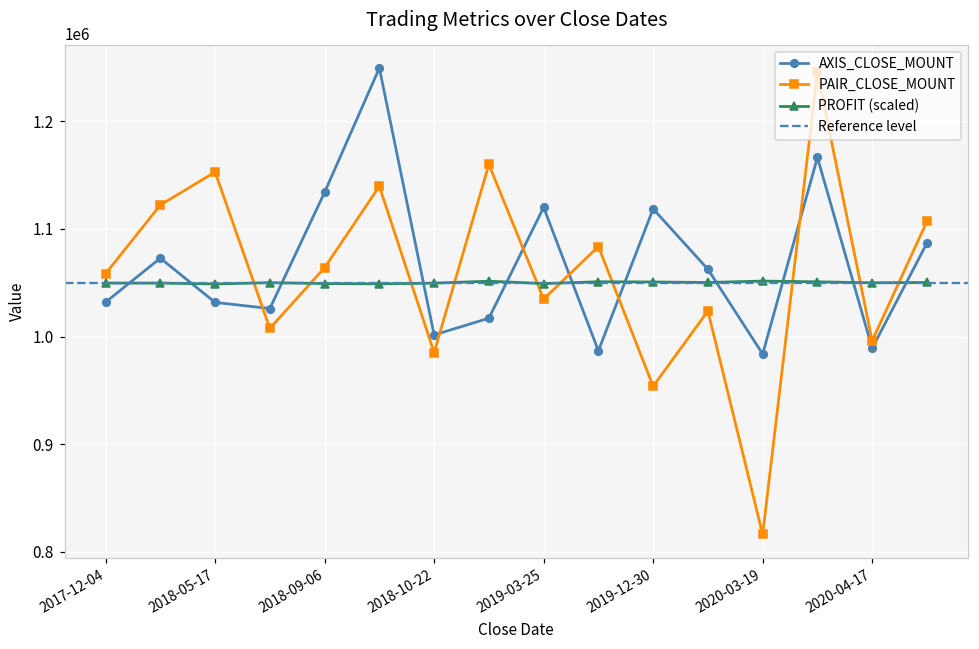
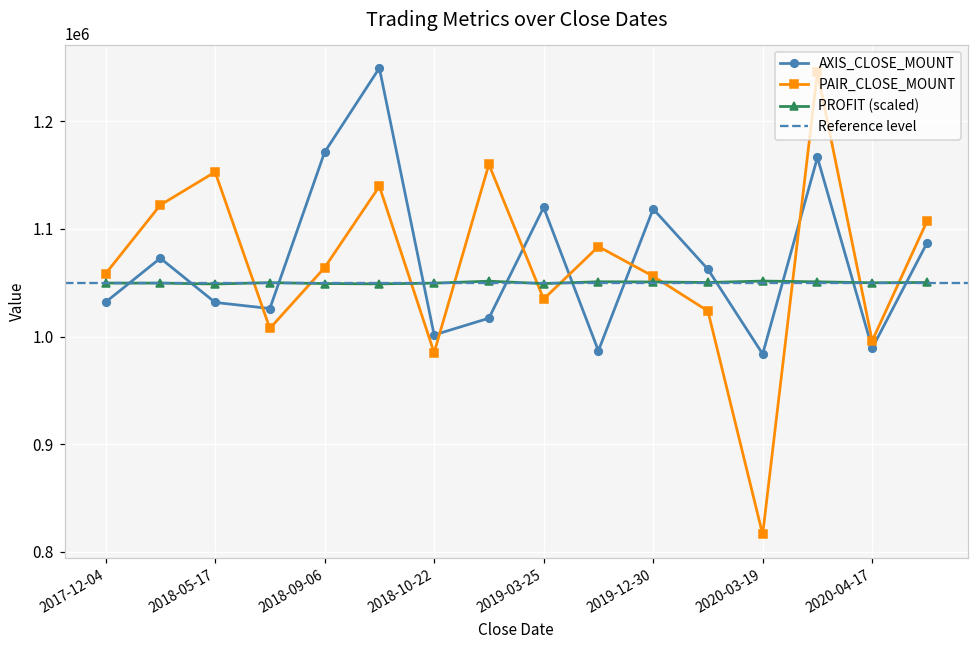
  {
    "AXIS_CLOSE_MOUNT": {
      "2017-12-04": 1030000,
      "2018-05-17": 1030000,
-     "2018-09-06": 1130000,
+     "2018-09-06": 1170000,
      "2018-10-22": 1000000,
      "2019-03-25": 1120000,
      "2019-12-30": 1120000,
      "2020-03-19": 980000,
      "2020-04-17": 990000
    },
    "PAIR_CLOSE_MOUNT": {
      "2017-12-04": 1060000,
      "2018-05-17": 1150000,
      "2018-09-06": 1060000,
      "2018-10-22": 990000,
      "2019-03-25": 1030000,
-     "2019-12-30": 950000,
+     "2019-12-30": 1060000,
      "2020-03-19": 820000,
      "2020-04-17": 1000000
    },
    "PROFIT (scaled)": {
      "2017-12-04": 1050000,
      "2018-05-17": 1050000,
      "2018-09-06": 1050000,
      "2018-10-22": 1050000,
      "2019-03-25": 1050000,
      "2019-12-30": 1050000,
      "2020-03-19": 1050000,
      "2020-04-17": 1050000
    }
  }
